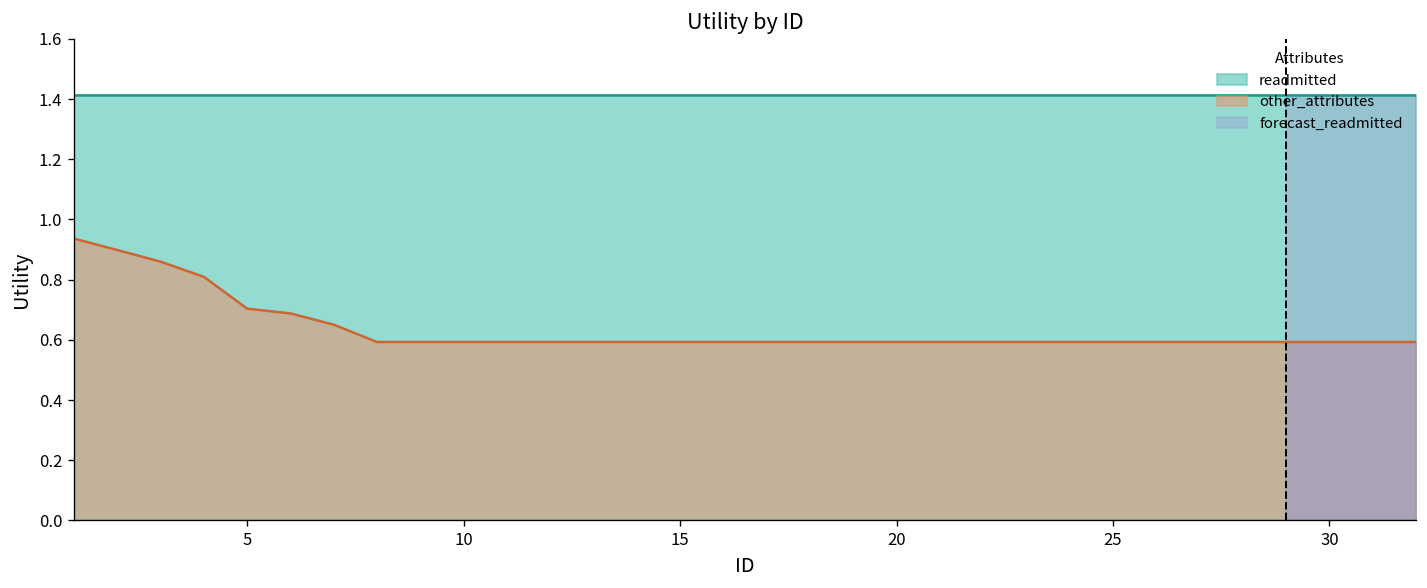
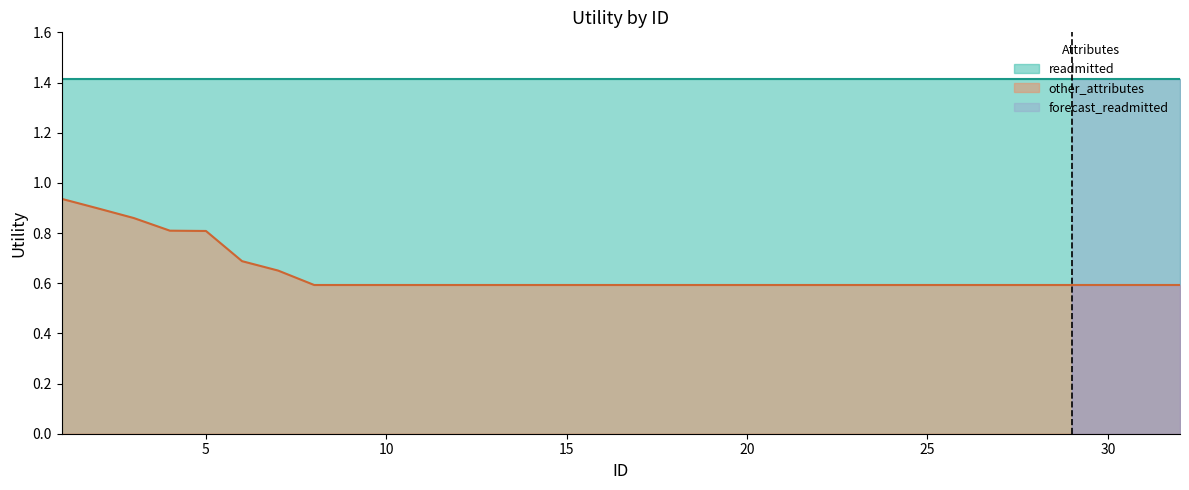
  {
    "readmitted": {
      "5": 1.41,
      "10": 1.41,
      "15": 1.41,
      "20": 1.41,
      "25": 1.41
    },
    "other_attributes": {
-     "5": 0.70,
+     "5": 0.81,
      "10": 0.59,
      "15": 0.59,
      "20": 0.59,
      "25": 0.59
    }
  }
